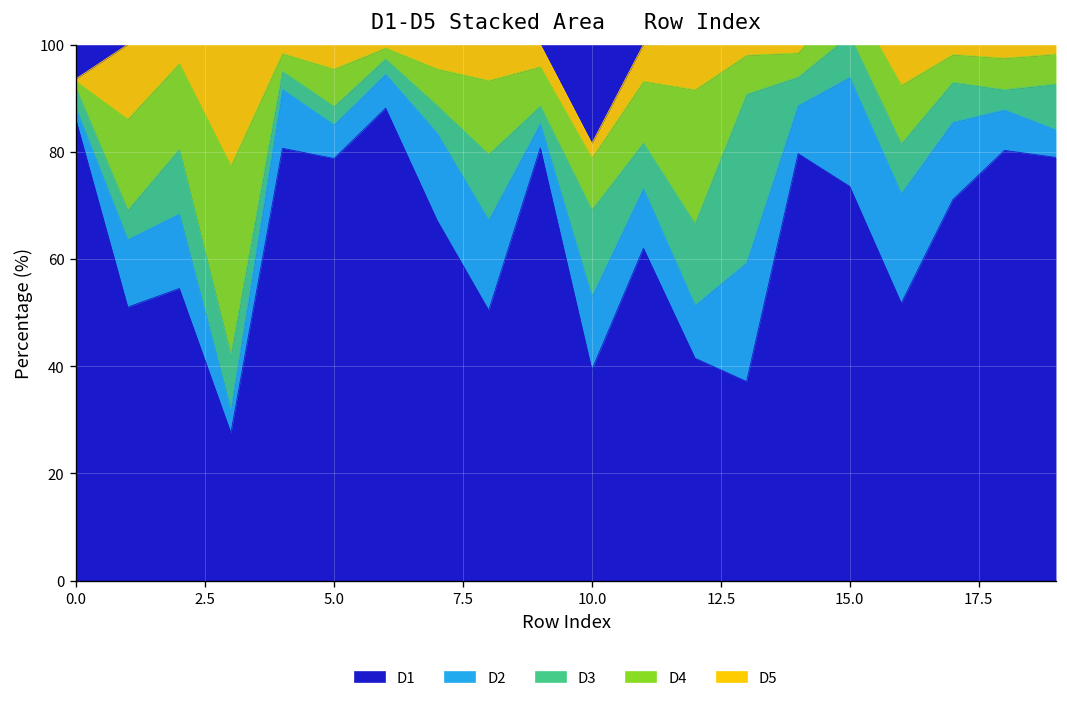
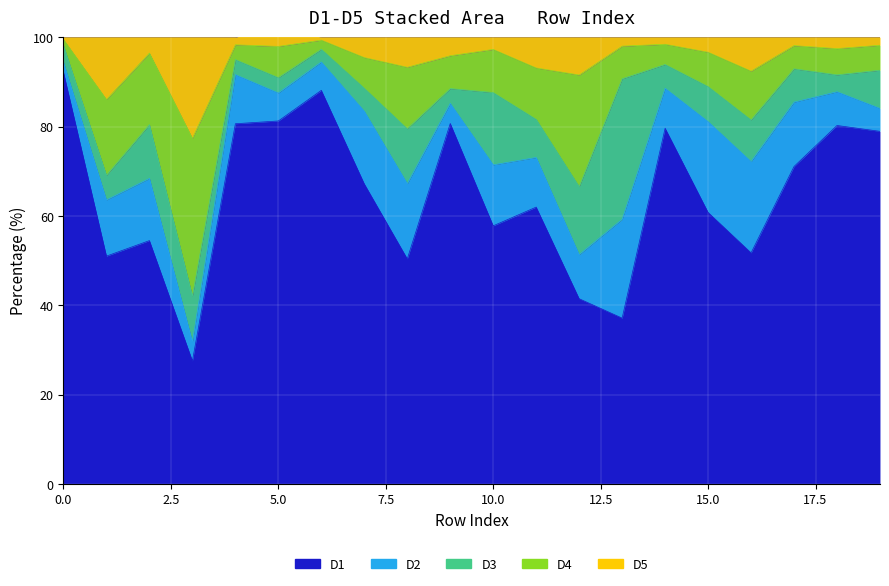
  {
    "D1": {
-     "0.0": 86,
-     "5.0": 79,
-     "10.0": 39,
-     "15.0": 74
+     "0.0": 92,
+     "5.0": 81,
+     "10.0": 58,
+     "15.0": 61
    },
    "D2": {
      "0.0": 2,
      "5.0": 6,
      "10.0": 14,
      "15.0": 20
    },
    "D3": {
      "0.0": 4,
      "5.0": 3,
      "10.0": 16
    },
    "D4": {
      "5.0": 7,
      "10.0": 10
    },
    "D5": {
      "10.0": 3
    }
  }
